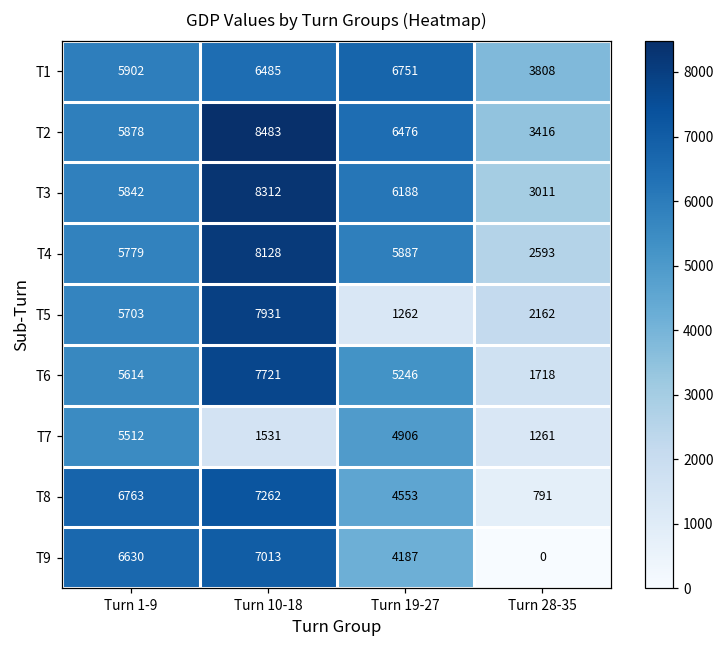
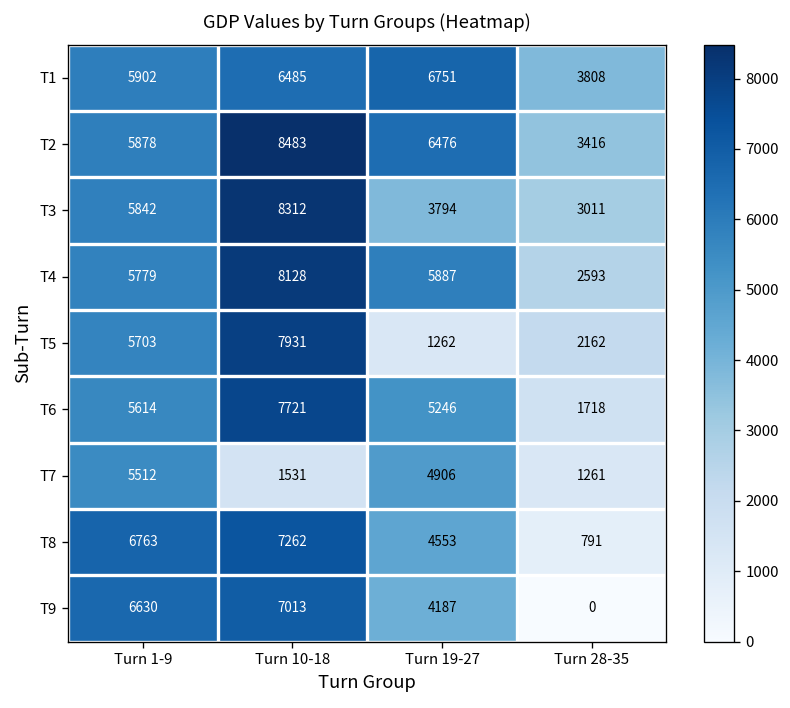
  {
    "T1": {
      "Turn 1-9": 5902,
      "Turn 10-18": 6485,
      "Turn 19-27": 6751,
      "Turn 28-35": 3808
    },
    "T2": {
      "Turn 1-9": 5878,
      "Turn 10-18": 8483,
      "Turn 19-27": 6476,
      "Turn 28-35": 3416
    },
    "T3": {
      "Turn 1-9": 5842,
      "Turn 10-18": 8312,
-     "Turn 19-27": 6188,
+     "Turn 19-27": 3794,
      "Turn 28-35": 3011
    },
    "T4": {
      "Turn 1-9": 5779,
      "Turn 10-18": 8128,
      "Turn 19-27": 5887,
      "Turn 28-35": 2593
    },
    "T5": {
      "Turn 1-9": 5703,
      "Turn 10-18": 7931,
      "Turn 19-27": 1262,
      "Turn 28-35": 2162
    },
    "T6": {
      "Turn 1-9": 5614,
      "Turn 10-18": 7721,
      "Turn 19-27": 5246,
      "Turn 28-35": 1718
    },
    "T7": {
      "Turn 1-9": 5512,
      "Turn 10-18": 1531,
      "Turn 19-27": 4906,
      "Turn 28-35": 1261
    },
    "T8": {
      "Turn 1-9": 6763,
      "Turn 10-18": 7262,
      "Turn 19-27": 4553,
      "Turn 28-35": 791
    },
    "T9": {
      "Turn 1-9": 6630,
      "Turn 10-18": 7013,
      "Turn 19-27": 4187,
      "Turn 28-35": 0
    }
  }
